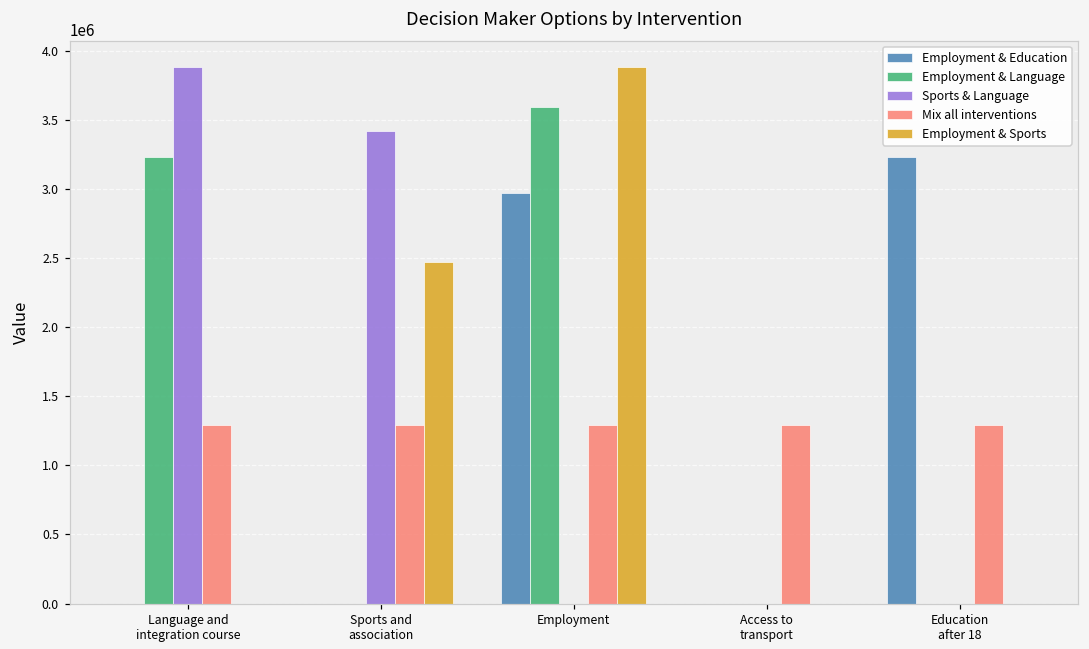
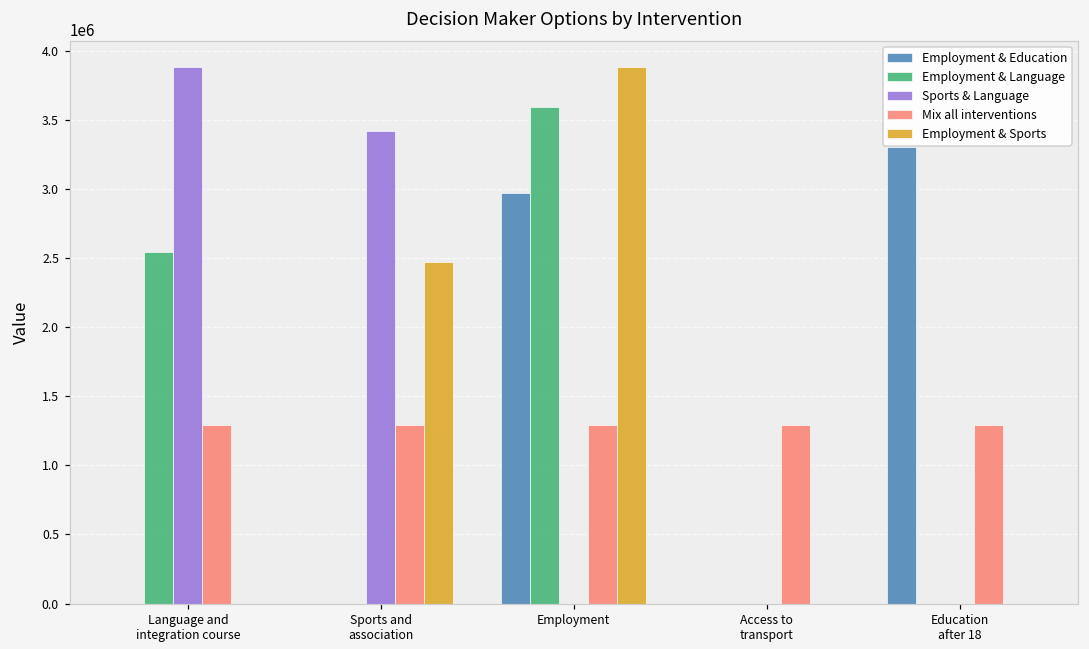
  {
    "Employment & Education": {
      "Language and integration course": 0,
      "Sports and association": 0,
      "Employment": 2970000,
      "Access to transport": 0,
-     "Education after 18": 3230000
+     "Education after 18": 3300000
    },
    "Employment & Language": {
-     "Language and integration course": 3230000,
+     "Language and integration course": 2550000,
      "Sports and association": 0,
      "Employment": 3590000,
      "Access to transport": 0,
      "Education after 18": 0
    },
    "Sports & Language": {
      "Language and integration course": 3880000,
      "Sports and association": 3420000,
      "Employment": 0,
      "Access to transport": 0,
      "Education after 18": 0
    },
    "Mix all interventions": {
      "Language and integration course": 1290000,
      "Sports and association": 1290000,
      "Employment": 1290000,
      "Access to transport": 1290000,
      "Education after 18": 1290000
    },
    "Employment & Sports": {
      "Language and integration course": 0,
      "Sports and association": 2470000,
      "Employment": 3880000,
      "Access to transport": 0,
      "Education after 18": 0
    }
  }
